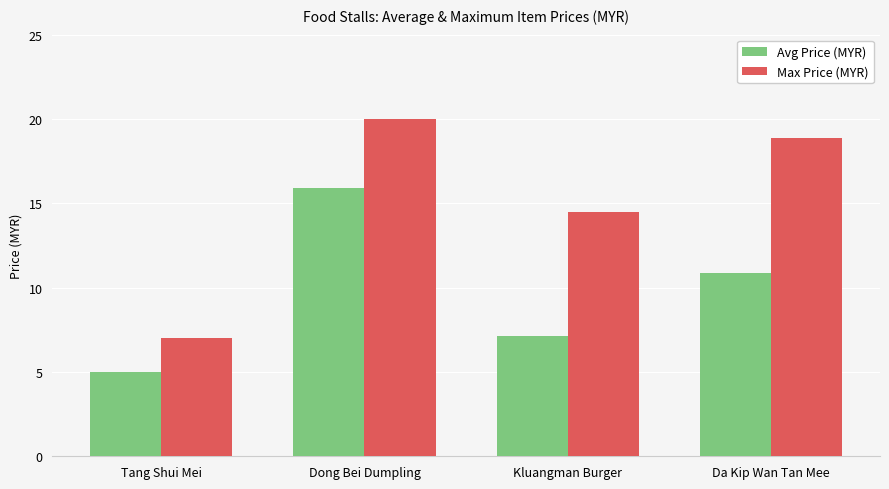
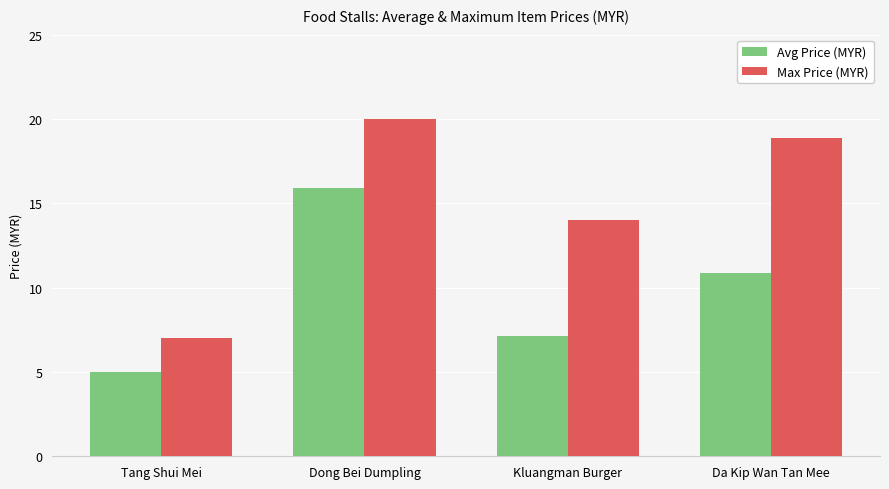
  {
    "Avg Price (MYR)": {
      "Tang Shui Mei": 5.0,
      "Dong Bei Dumpling": 15.9,
      "Kluangman Burger": 7.1,
      "Da Kip Wan Tan Mee": 10.9
    },
    "Max Price (MYR)": {
      "Tang Shui Mei": 7.0,
      "Dong Bei Dumpling": 20.0,
-     "Kluangman Burger": 14.5,
+     "Kluangman Burger": 14.0,
      "Da Kip Wan Tan Mee": 18.9
    }
  }
